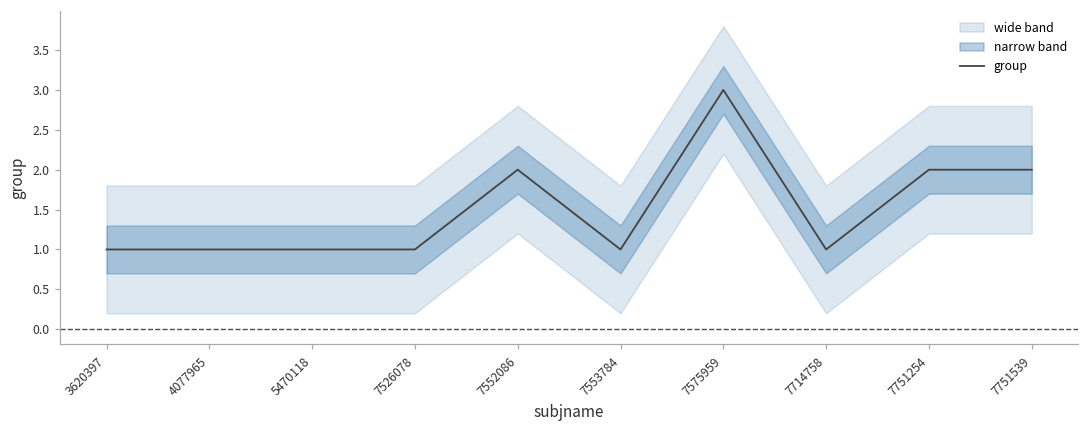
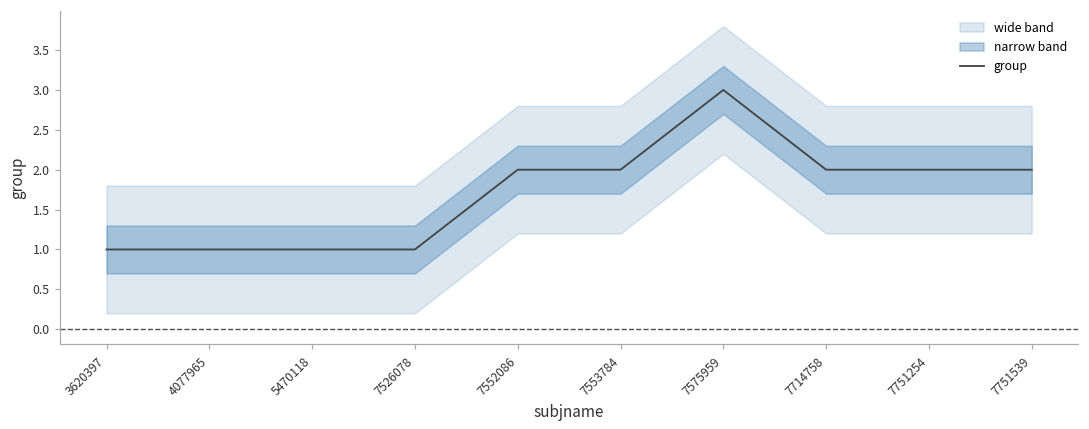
  {
    "group": {
      "3620397": 1,
      "4077965": 1,
      "5470118": 1,
      "7526078": 1,
      "7552086": 2,
-     "7553784": 1,
+     "7553784": 2,
      "7575959": 3,
-     "7714758": 1,
+     "7714758": 2,
      "7751254": 2,
      "7751539": 2
    }
  }
